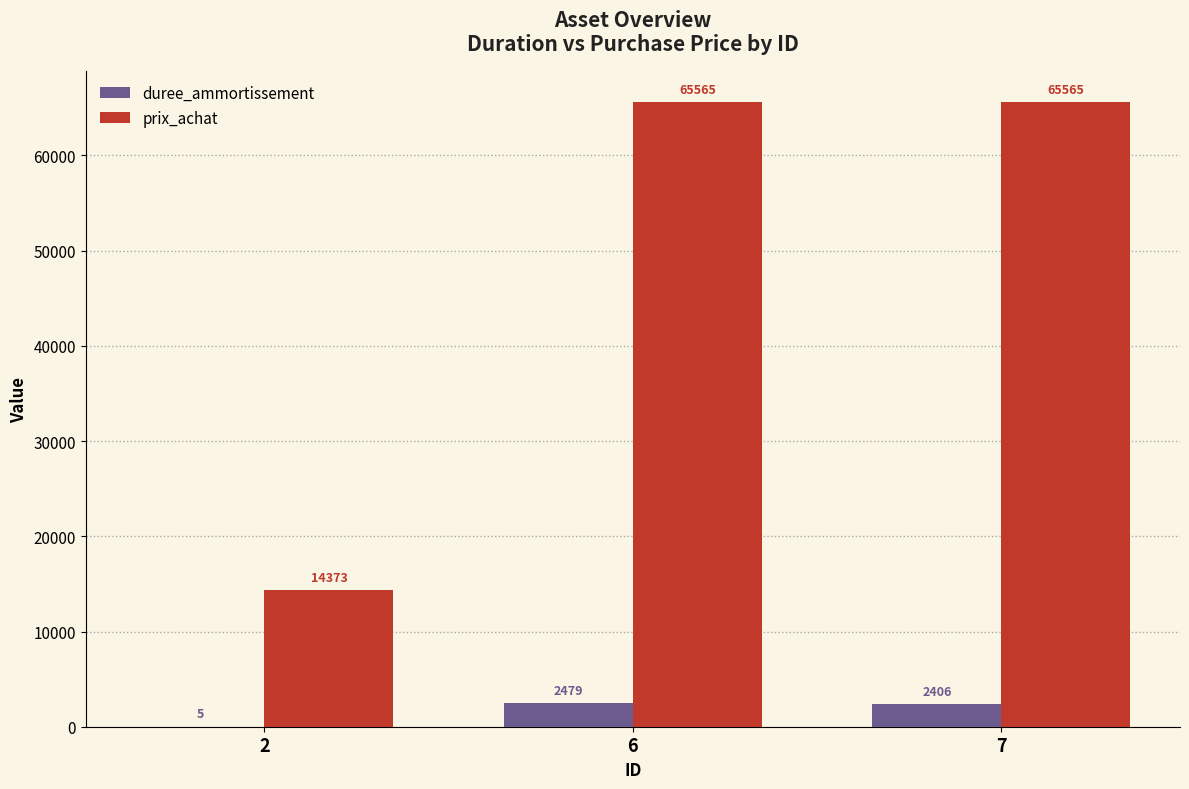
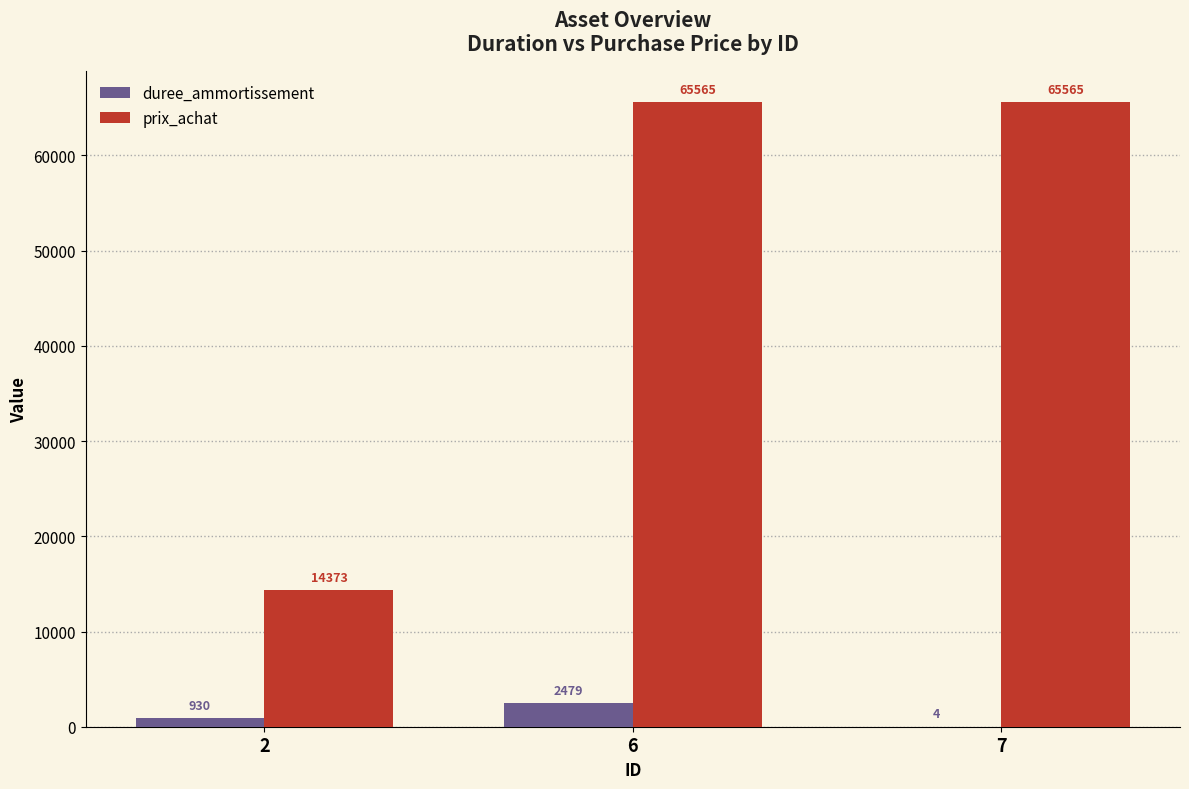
  {
    "duree_ammortissement": {
-     "2": 5,
+     "2": 930,
      "6": 2479,
-     "7": 2406
+     "7": 4
    },
    "prix_achat": {
      "2": 14373,
      "6": 65565,
      "7": 65565
    }
  }
